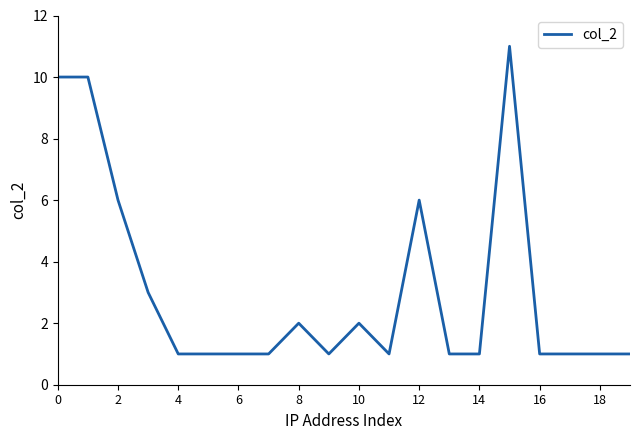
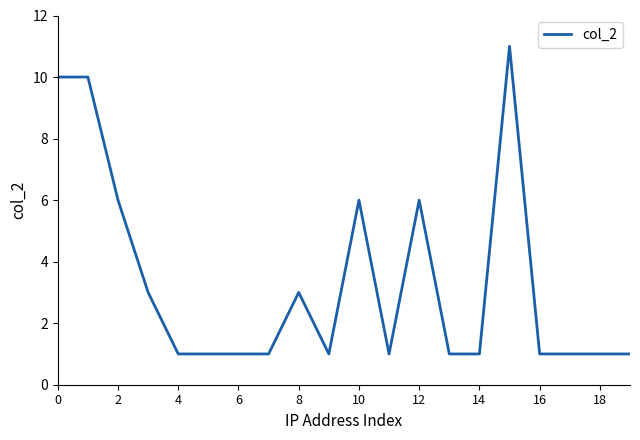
  {
    "0": 10,
    "2": 6,
    "4": 1,
    "6": 1,
-   "8": 2,
-   "10": 2,
+   "8": 3,
+   "10": 6,
    "12": 6,
    "14": 1,
    "16": 1,
    "18": 1
  }
